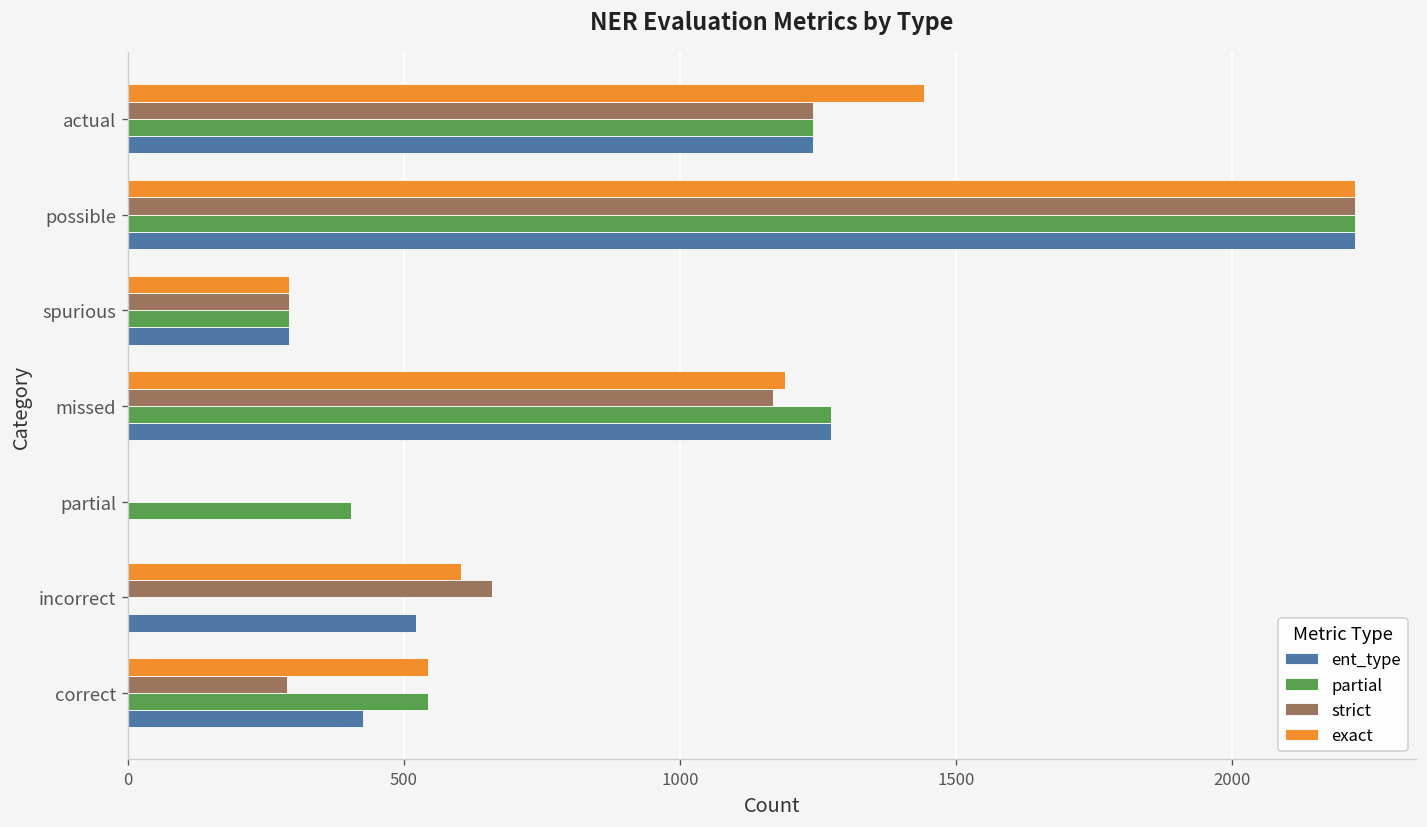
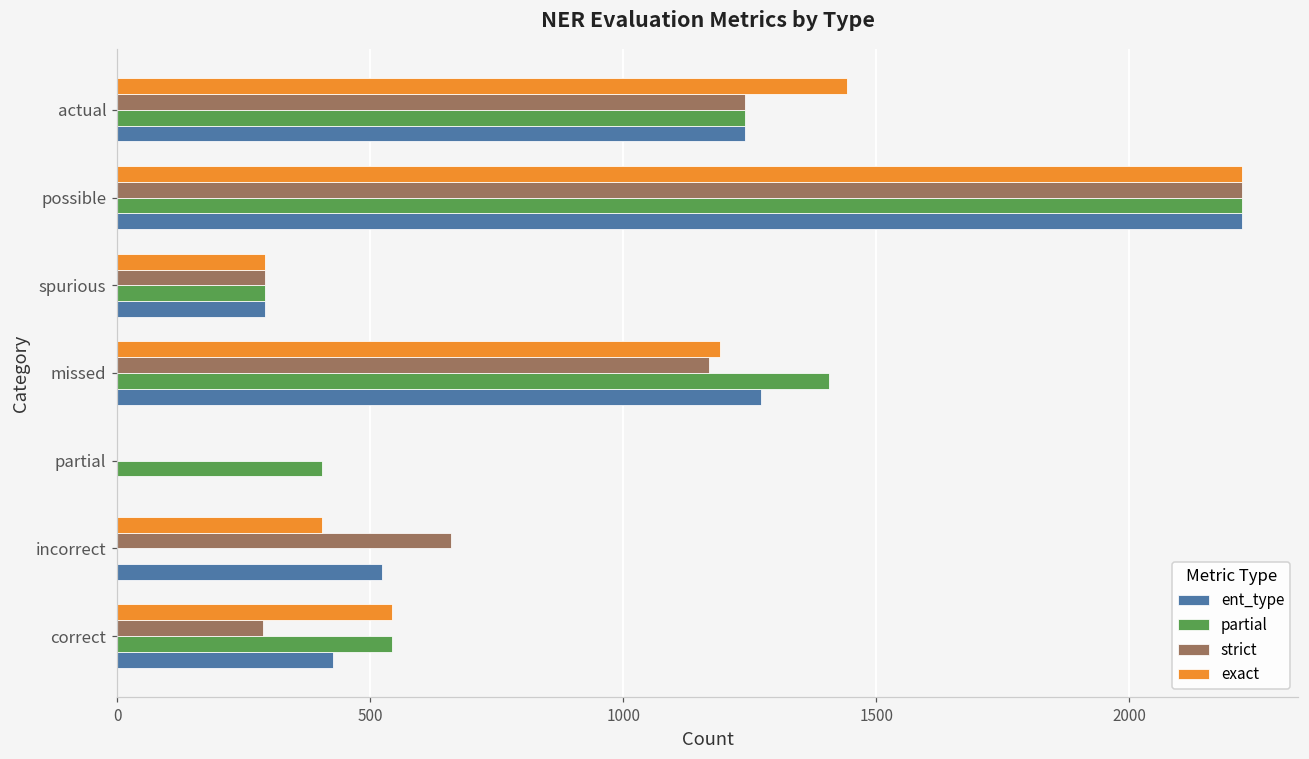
  {
    "ent_type": {
      "actual": 1240,
      "possible": 2220,
      "spurious": 290,
      "missed": 1270,
      "partial": 0,
      "incorrect": 520,
      "correct": 430
    },
    "partial": {
      "actual": 1240,
      "possible": 2220,
      "spurious": 290,
-     "missed": 1270,
+     "missed": 1410,
      "partial": 410,
      "incorrect": 0,
      "correct": 540
    },
    "strict": {
      "actual": 1240,
      "possible": 2220,
      "spurious": 290,
      "missed": 1170,
      "partial": 0,
      "incorrect": 660,
      "correct": 290
    },
    "exact": {
      "actual": 1440,
      "possible": 2220,
      "spurious": 290,
      "missed": 1190,
      "partial": 0,
-     "incorrect": 600,
+     "incorrect": 410,
      "correct": 540
    }
  }
